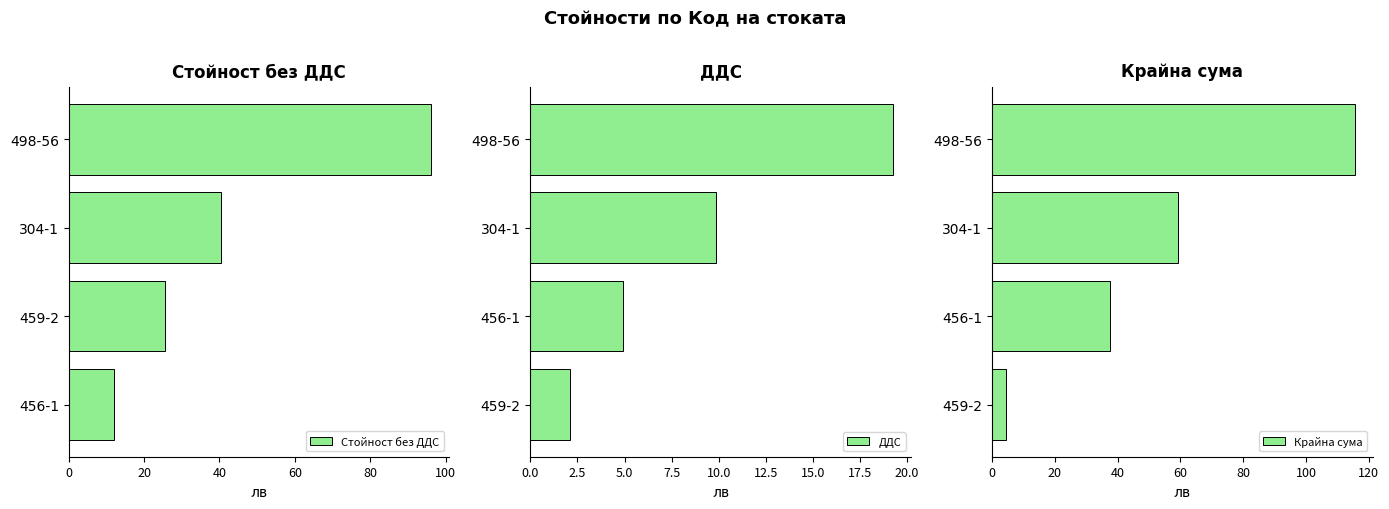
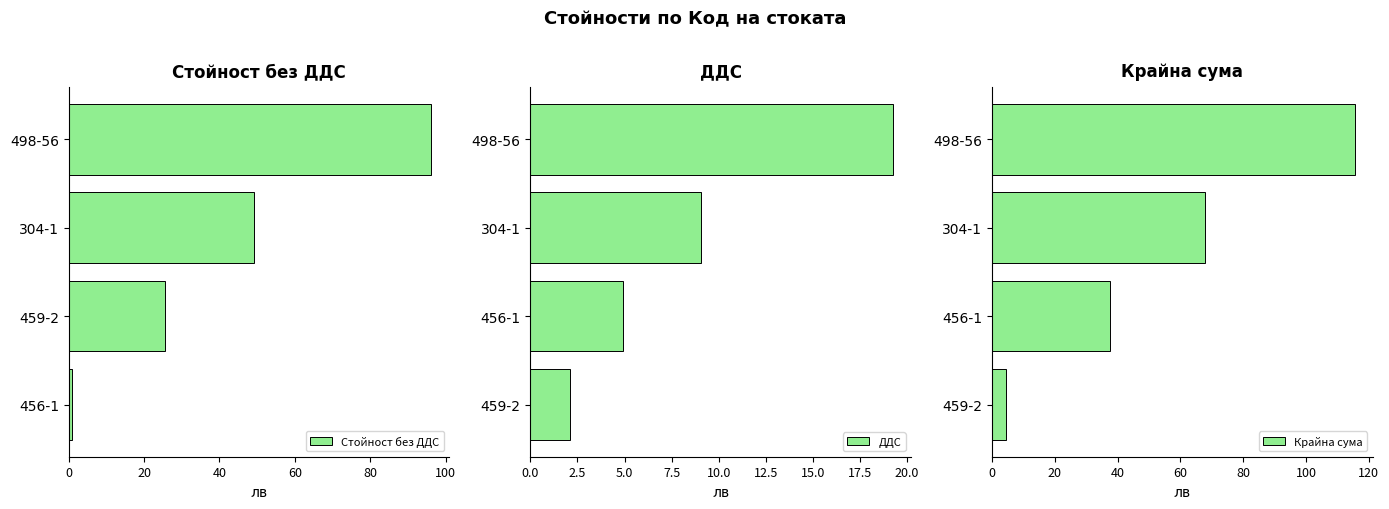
  {
    "Стойност без ДДС": {
      "498-56": 96,
-     "304-1": 40,
+     "304-1": 49,
      "459-2": 26,
-     "456-1": 12
+     "456-1": 1
    },
    "ДДС": {
      "498-56": 19.3,
-     "304-1": 9.9,
+     "304-1": 9.1,
      "456-1": 4.9,
      "459-2": 2.1
    },
    "Крайна сума": {
      "498-56": 115,
-     "304-1": 59,
+     "304-1": 68,
      "456-1": 38,
      "459-2": 4
    }
  }
